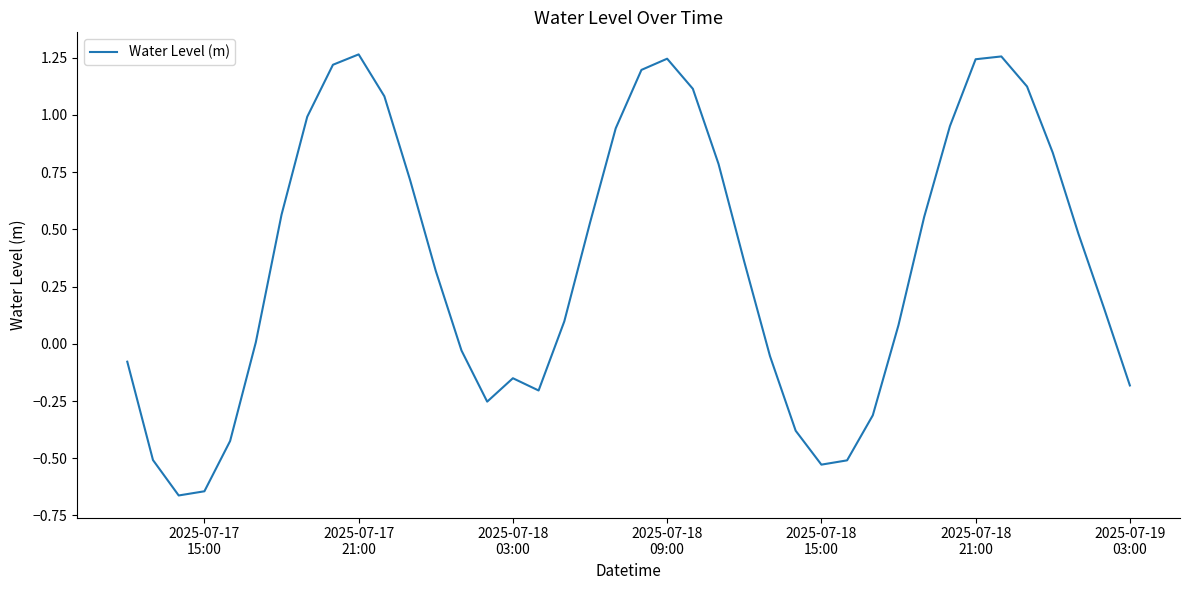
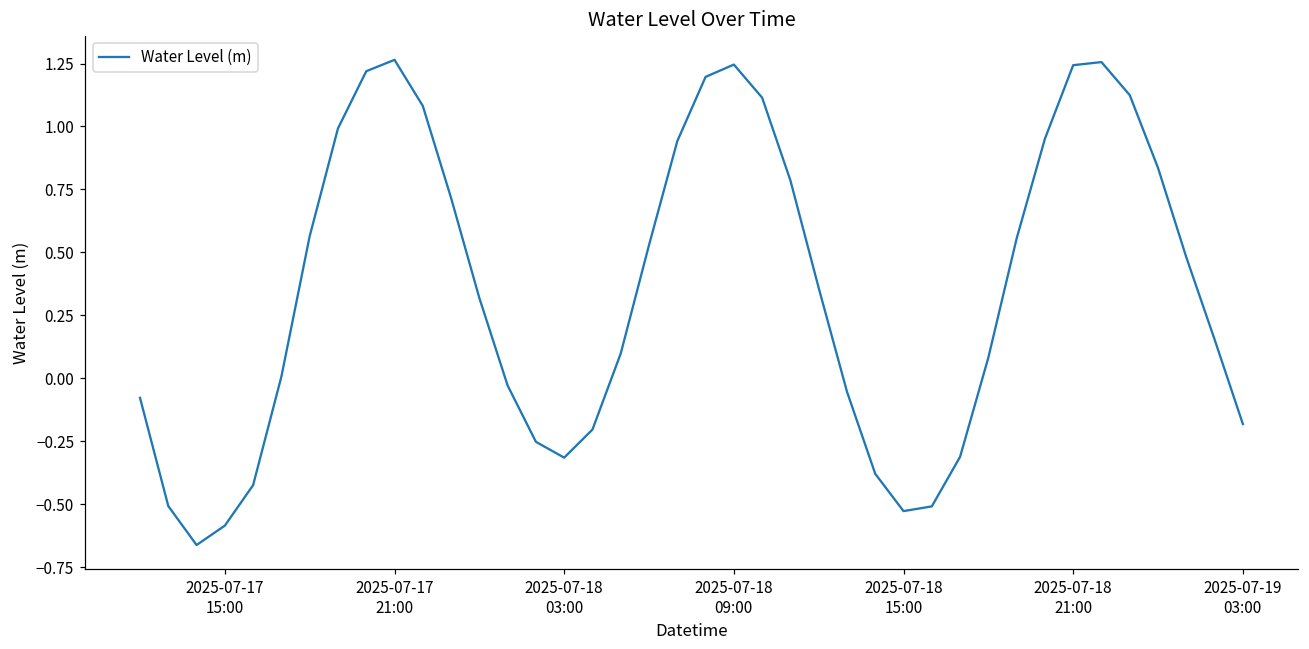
  {
-   "2025-07-17 15:00": -0.64,
+   "2025-07-17 15:00": -0.59,
    "2025-07-17 21:00": 1.26,
-   "2025-07-18 03:00": -0.15,
+   "2025-07-18 03:00": -0.32,
    "2025-07-18 09:00": 1.25,
    "2025-07-18 15:00": -0.53,
    "2025-07-18 21:00": 1.24,
    "2025-07-19 03:00": -0.18
  }
